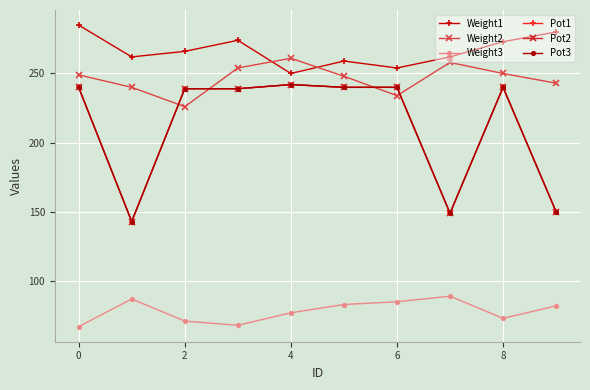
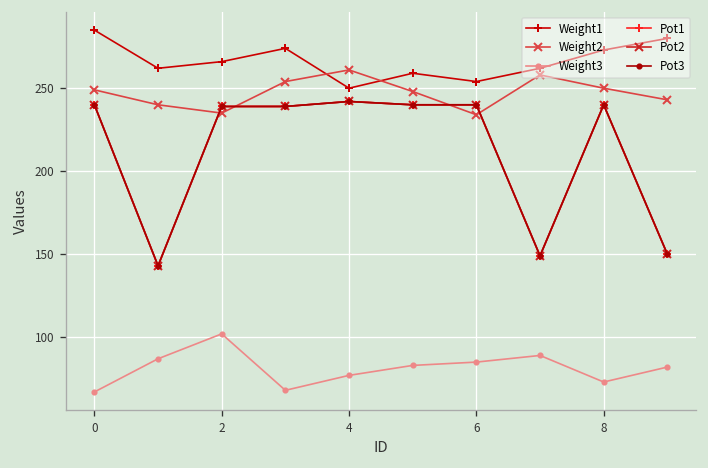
  {
    "Weight2": {
      "0": 249,
-     "2": 226,
+     "2": 235,
      "4": 261,
      "6": 234,
      "8": 250
    },
    "Weight3": {
      "0": 67,
-     "2": 71,
+     "2": 102,
      "4": 77,
      "6": 85,
      "8": 73
    }
  }
